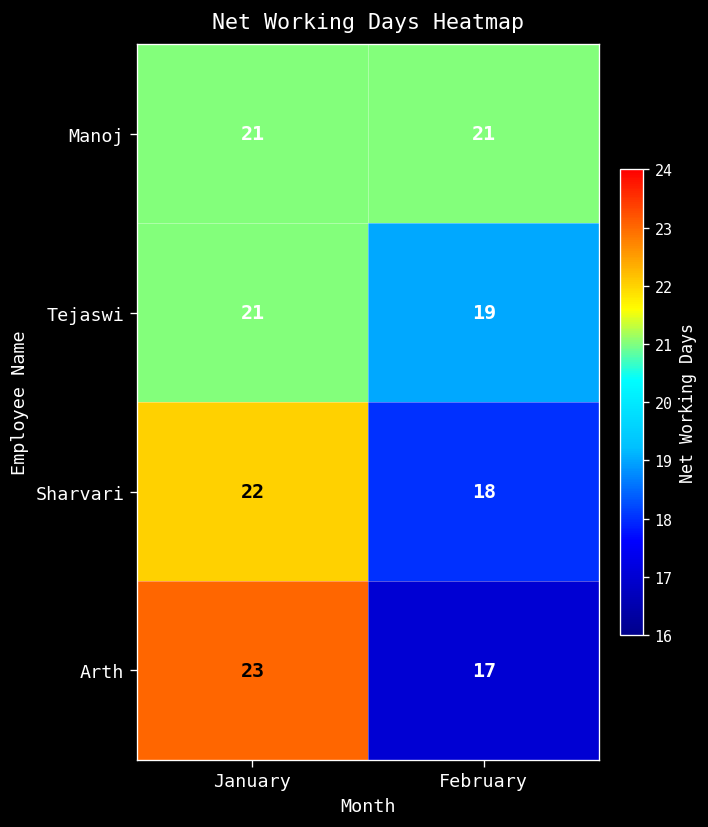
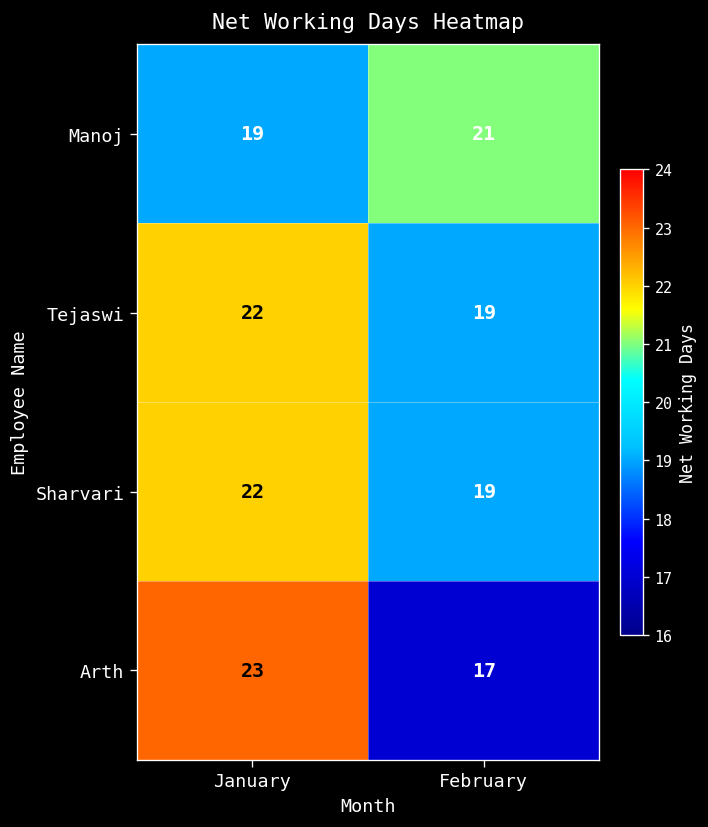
  {
    "Manoj": {
-     "January": 21,
+     "January": 19,
      "February": 21
    },
    "Tejaswi": {
-     "January": 21,
+     "January": 22,
      "February": 19
    },
    "Sharvari": {
      "January": 22,
-     "February": 18
+     "February": 19
    },
    "Arth": {
      "January": 23,
      "February": 17
    }
  }
